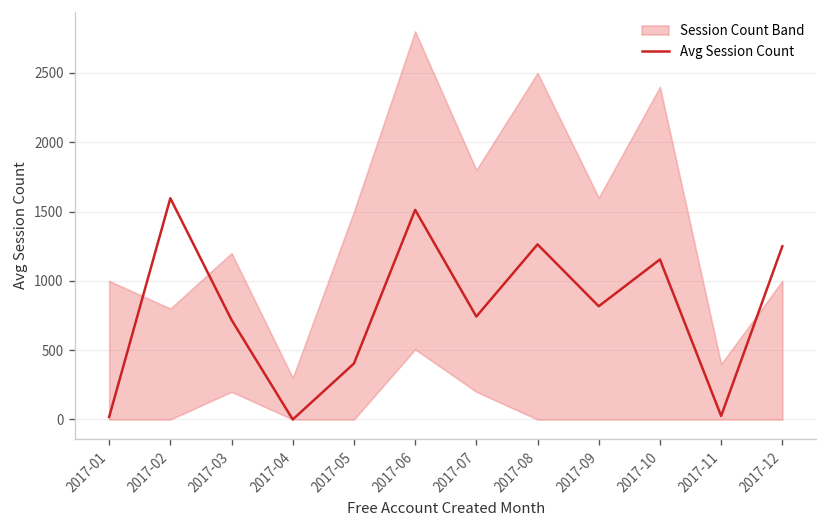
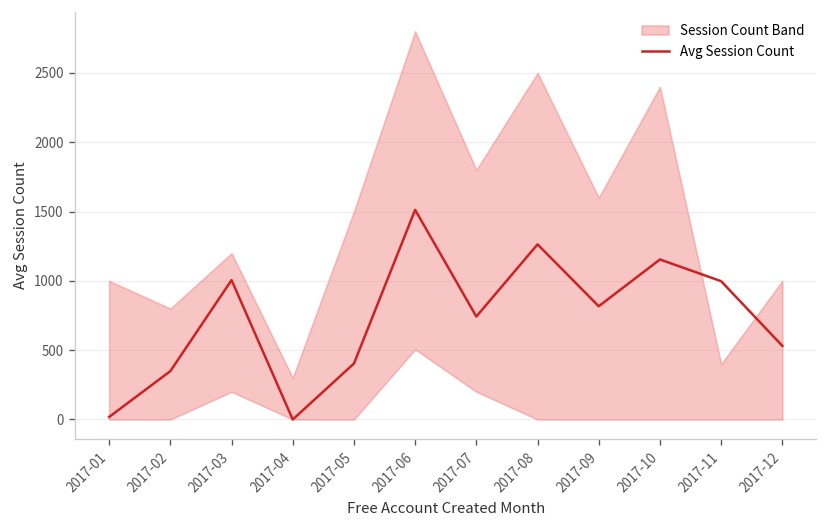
  {
    "Avg Session Count": {
      "2017-01": 20,
-     "2017-02": 1600,
-     "2017-03": 720,
+     "2017-02": 350,
+     "2017-03": 1010,
      "2017-04": 0,
      "2017-05": 400,
      "2017-06": 1510,
      "2017-07": 740,
      "2017-08": 1260,
      "2017-09": 820,
      "2017-10": 1150,
-     "2017-11": 30,
-     "2017-12": 1250
+     "2017-11": 1000,
+     "2017-12": 530
    }
  }
